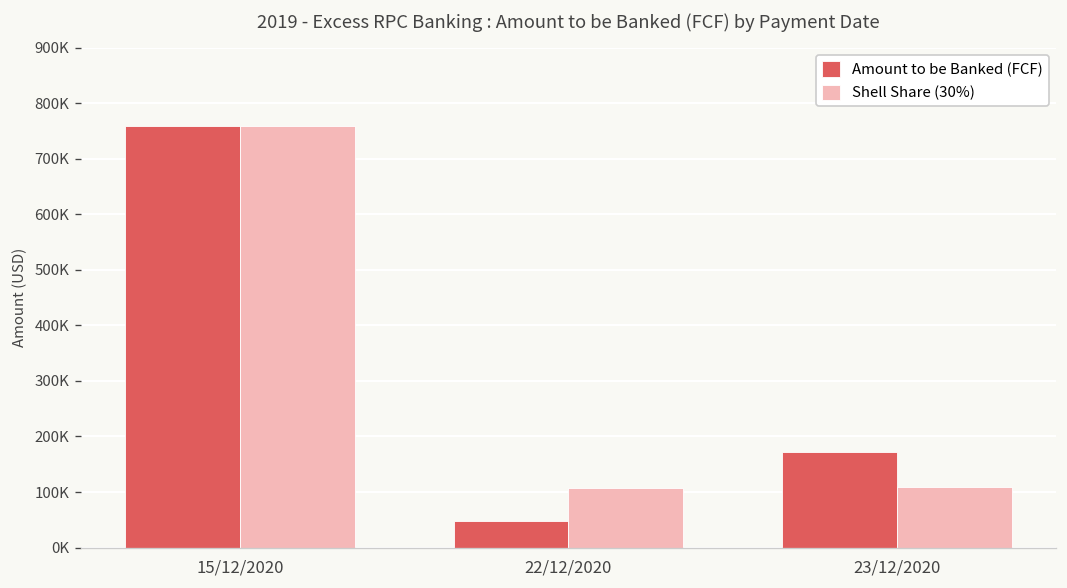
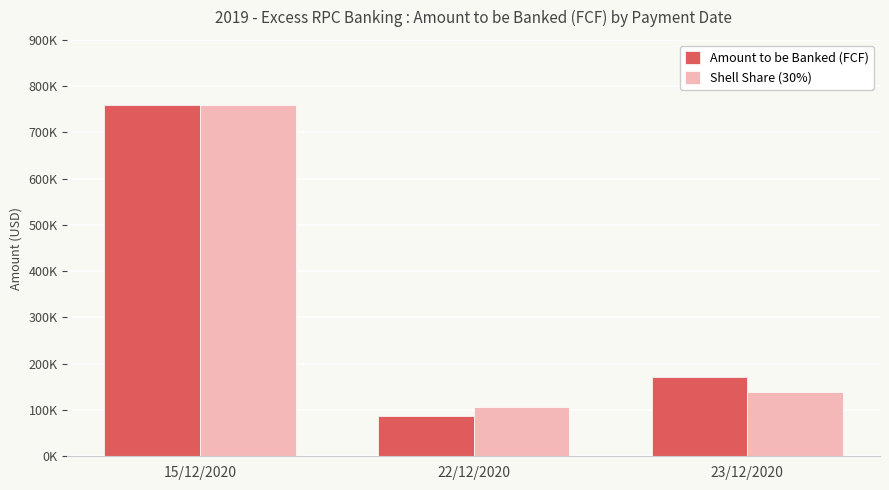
  {
    "Amount to be Banked (FCF)": {
      "15/12/2020": 760000,
-     "22/12/2020": 50000,
+     "22/12/2020": 90000,
      "23/12/2020": 170000
    },
    "Shell Share (30%)": {
      "15/12/2020": 760000,
      "22/12/2020": 110000,
-     "23/12/2020": 110000
+     "23/12/2020": 140000
    }
  }
